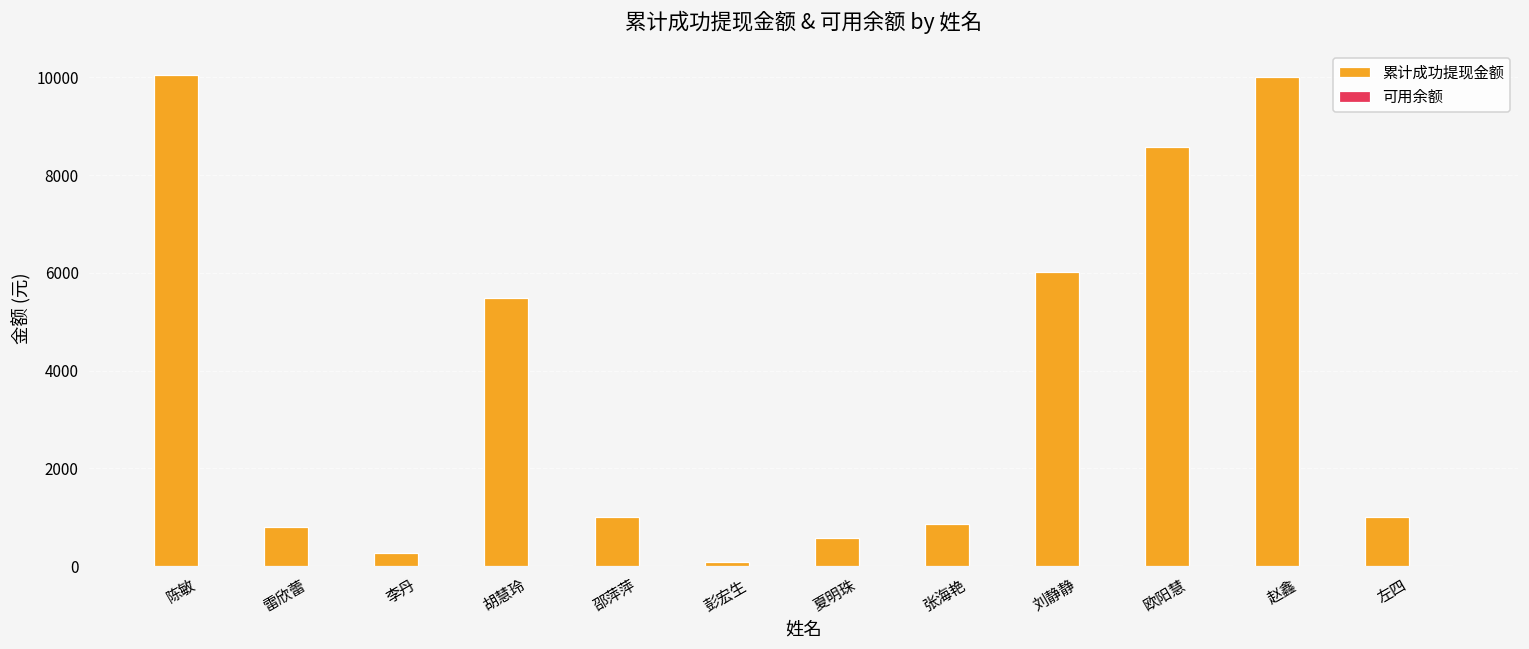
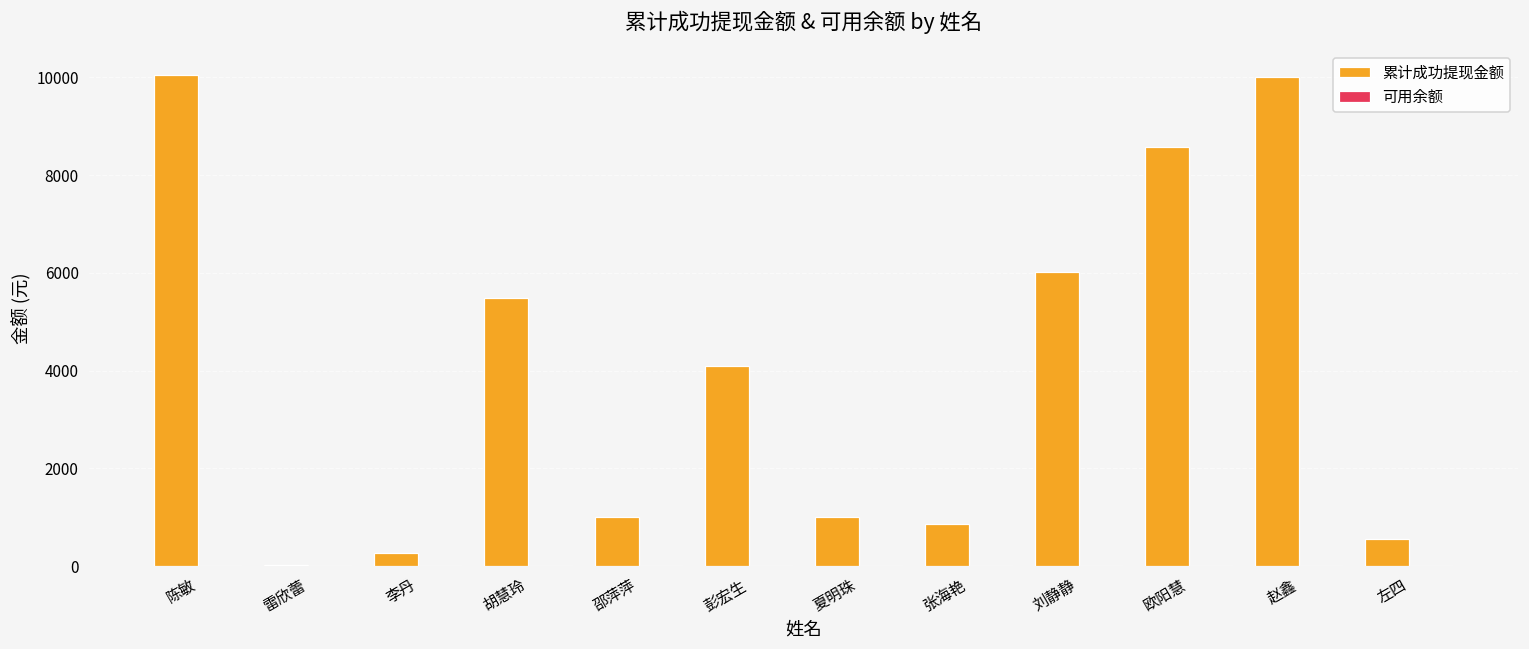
  {
    "累计成功提现金额": {
      "陈敏": 10000,
-     "雷欣蕾": 800,
+     "雷欣蕾": 0,
      "李丹": 300,
      "胡慧玲": 5500,
      "邵萍萍": 1000,
-     "彭宏生": 100,
-     "夏明珠": 600,
+     "彭宏生": 4100,
+     "夏明珠": 1000,
      "张海艳": 900,
      "刘静静": 6000,
      "欧阳慧": 8600,
      "赵鑫": 10000,
-     "左四": 1000
+     "左四": 600
    },
    "可用余额": {
      "陈敏": 0,
      "雷欣蕾": 0,
      "李丹": 0,
      "胡慧玲": 0,
      "邵萍萍": 0,
      "彭宏生": 0,
      "夏明珠": 0,
      "张海艳": 0,
      "刘静静": 0,
      "欧阳慧": 0,
      "赵鑫": 0,
      "左四": 0
    }
  }
